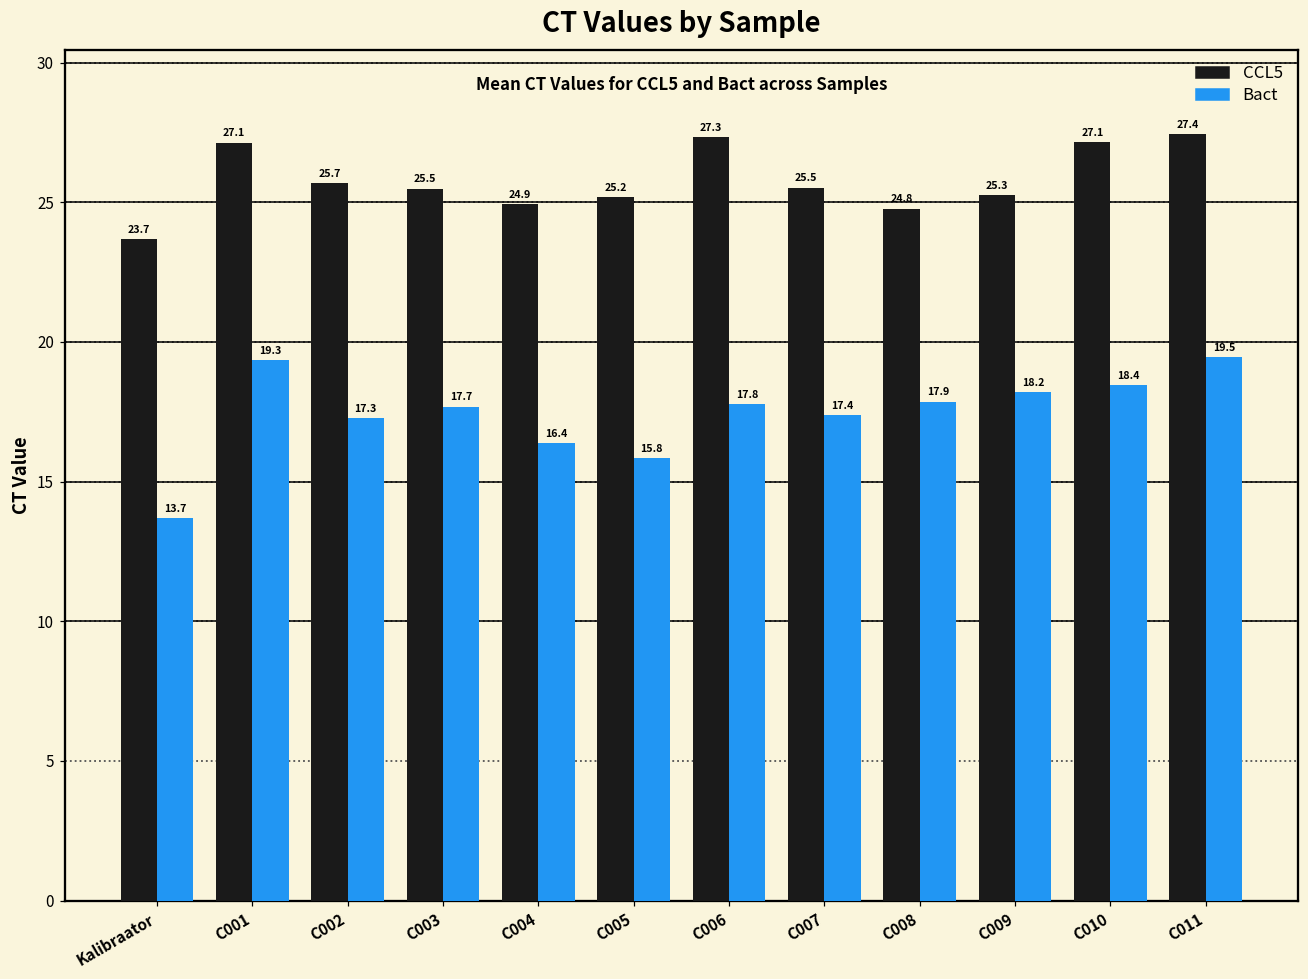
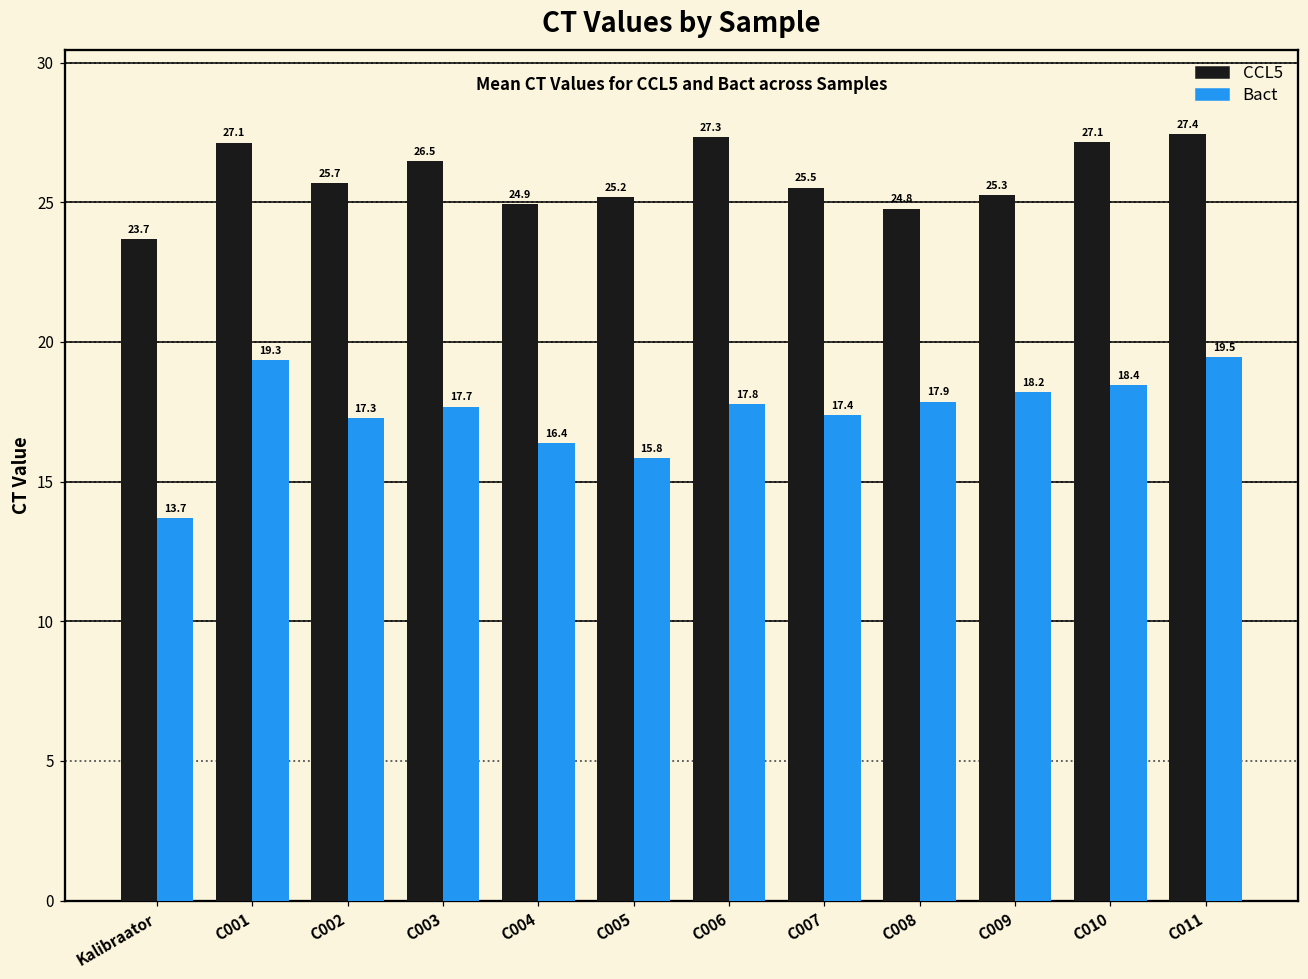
  {
    "CCL5": {
      "Kalibraator": 23.7,
      "C001": 27.1,
      "C002": 25.7,
-     "C003": 25.5,
+     "C003": 26.5,
      "C004": 24.9,
      "C005": 25.2,
      "C006": 27.3,
      "C007": 25.5,
      "C008": 24.8,
      "C009": 25.3,
      "C010": 27.1,
      "C011": 27.4
    },
    "Bact": {
      "Kalibraator": 13.7,
      "C001": 19.3,
      "C002": 17.3,
      "C003": 17.7,
      "C004": 16.4,
      "C005": 15.8,
      "C006": 17.8,
      "C007": 17.4,
      "C008": 17.9,
      "C009": 18.2,
      "C010": 18.4,
      "C011": 19.5
    }
  }
